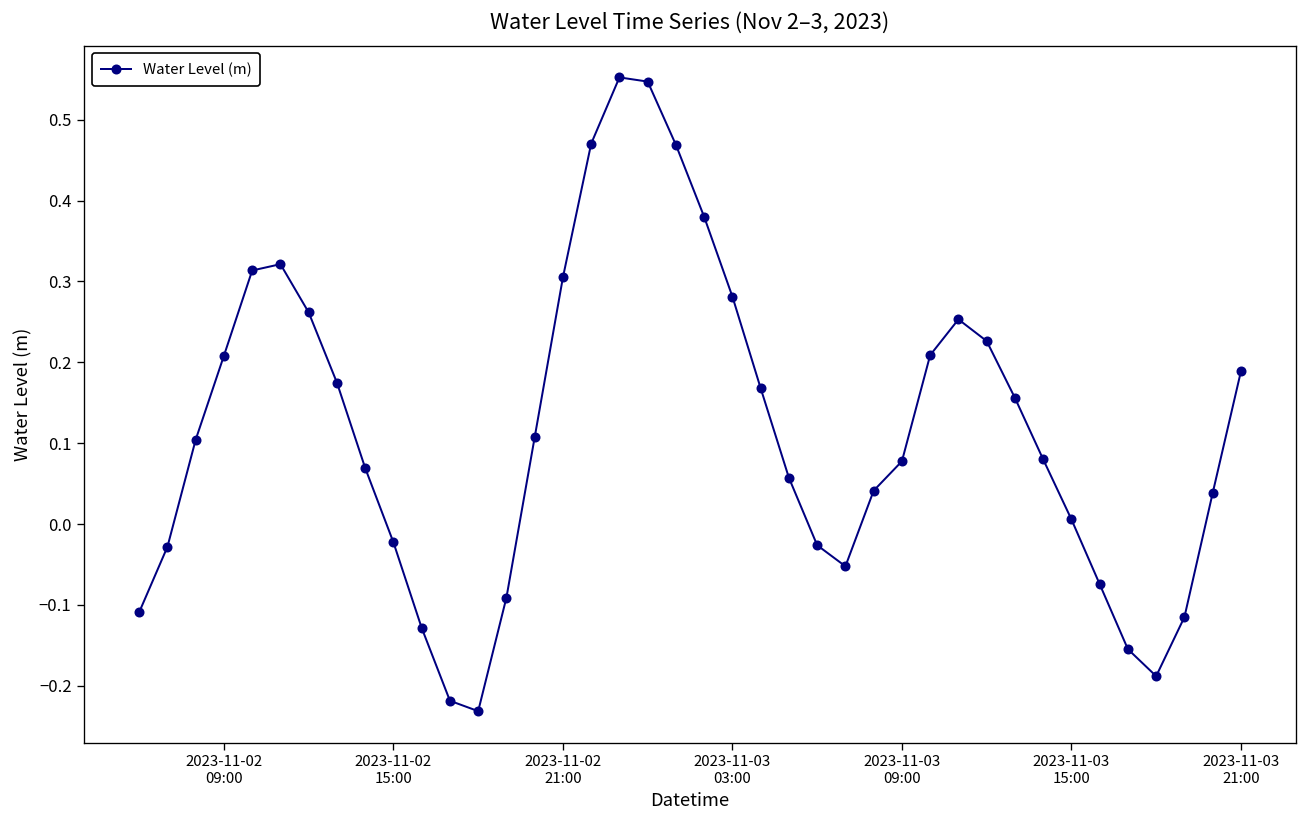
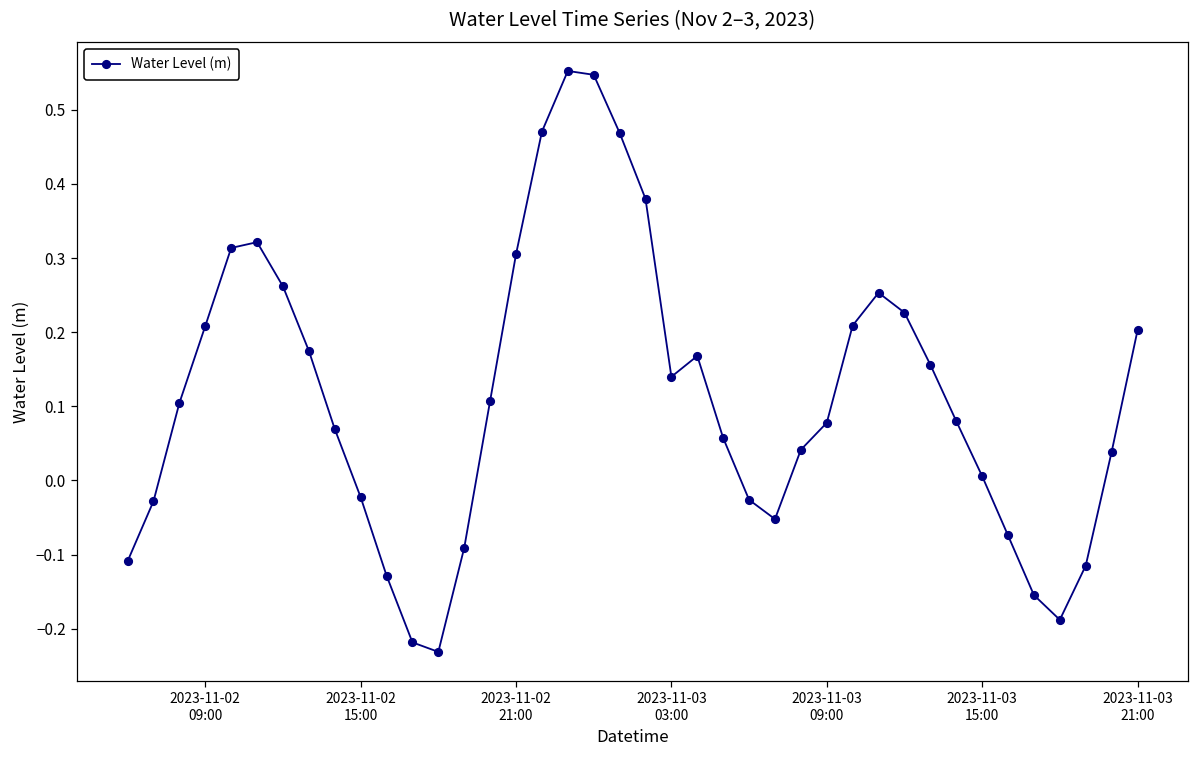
  {
    "2023-11-02 09:00": 0.21,
    "2023-11-02 15:00": -0.02,
    "2023-11-02 21:00": 0.31,
-   "2023-11-03 03:00": 0.28,
+   "2023-11-03 03:00": 0.14,
    "2023-11-03 09:00": 0.08,
    "2023-11-03 15:00": 0.01,
-   "2023-11-03 21:00": 0.19
+   "2023-11-03 21:00": 0.20
  }
